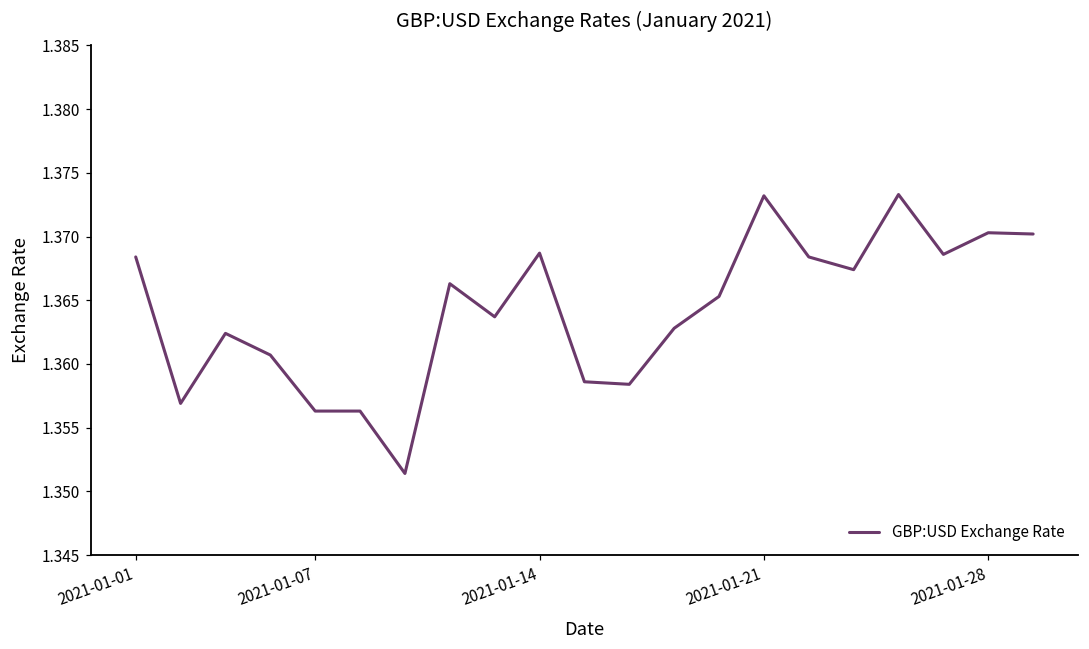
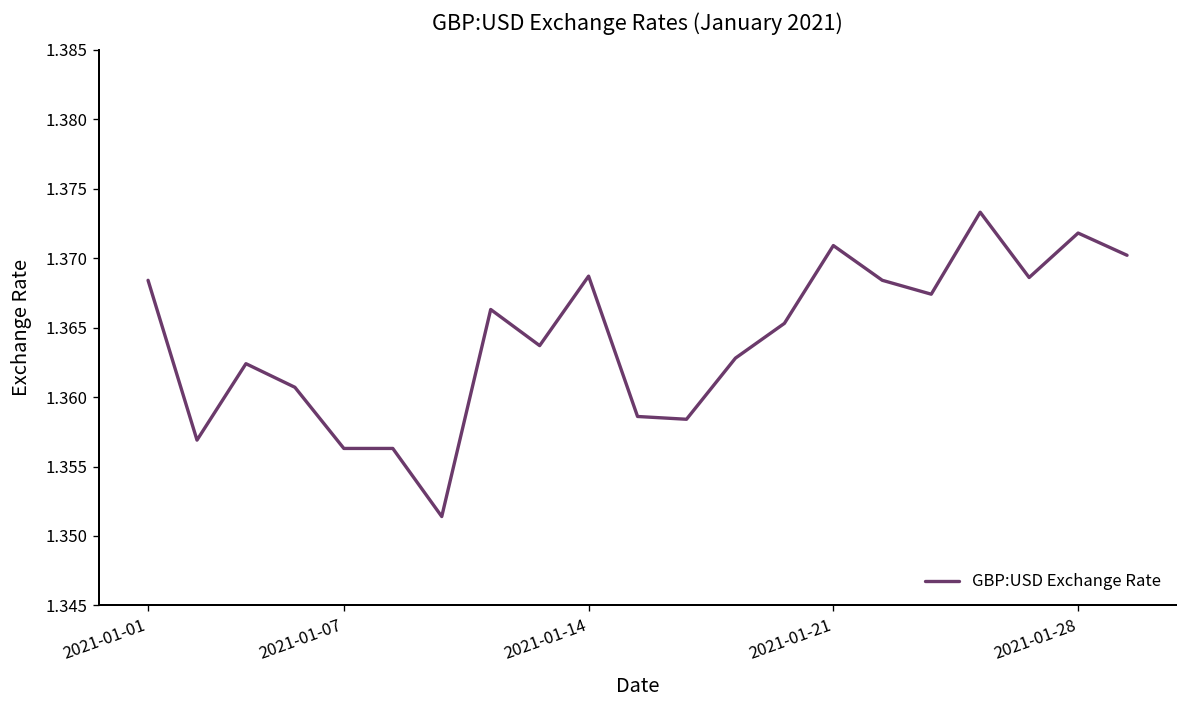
  {
    "2021-01-01": 1.3684,
    "2021-01-07": 1.3563,
    "2021-01-14": 1.3687,
-   "2021-01-21": 1.3732,
-   "2021-01-28": 1.3703
+   "2021-01-21": 1.3709,
+   "2021-01-28": 1.3718
  }
